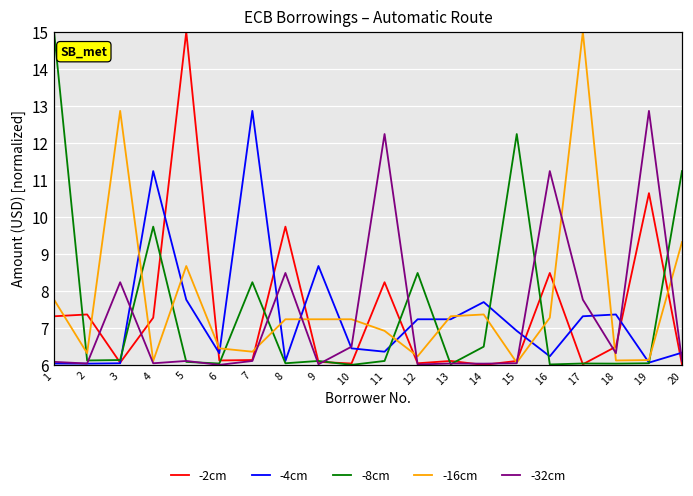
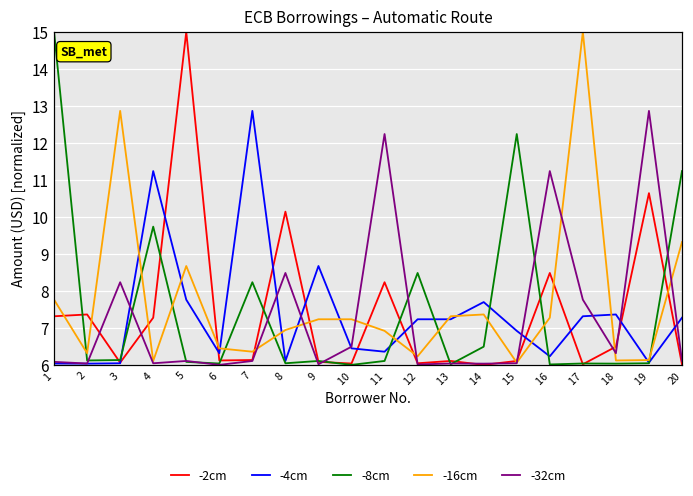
  {
    "-2cm": {
      "1": 7.3,
      "2": 7.4,
      "4": 7.3,
      "5": 15.0,
      "6": 6.1,
-     "8": 9.7,
+     "8": 10.1,
      "11": 8.2,
      "16": 8.5,
      "18": 6.5,
      "19": 10.6,
      "20": 6.0
    },
    "-4cm": {
      "4": 11.2,
      "5": 7.8,
      "6": 6.3,
      "7": 12.9,
      "9": 8.7,
      "11": 6.4,
      "12": 7.2,
      "13": 7.2,
      "14": 7.7,
      "15": 6.9,
      "16": 6.2,
      "17": 7.3,
      "18": 7.4,
-     "20": 6.3
+     "20": 7.3
    },
    "-8cm": {
      "1": 15.0,
      "2": 6.1,
      "4": 9.7,
      "7": 8.2,
      "11": 6.1,
      "12": 8.5,
      "14": 6.5,
      "15": 12.2,
      "16": 6.0,
      "18": 6.0,
      "20": 11.2
    },
    "-16cm": {
      "1": 7.8,
      "2": 6.3,
      "3": 12.9,
      "5": 8.7,
      "6": 6.4,
      "7": 6.4,
-     "8": 7.2,
+     "8": 6.9,
      "9": 7.2,
      "10": 7.2,
      "11": 6.9,
      "12": 6.2,
      "13": 7.3,
      "14": 7.4,
      "16": 7.3,
      "17": 15.0,
      "18": 6.1,
      "20": 9.3
    },
    "-32cm": {
      "3": 8.2,
      "8": 8.5,
      "11": 12.2,
      "16": 11.2,
      "17": 7.8,
      "18": 6.3,
      "19": 12.9,
      "20": 6.1
    }
  }
